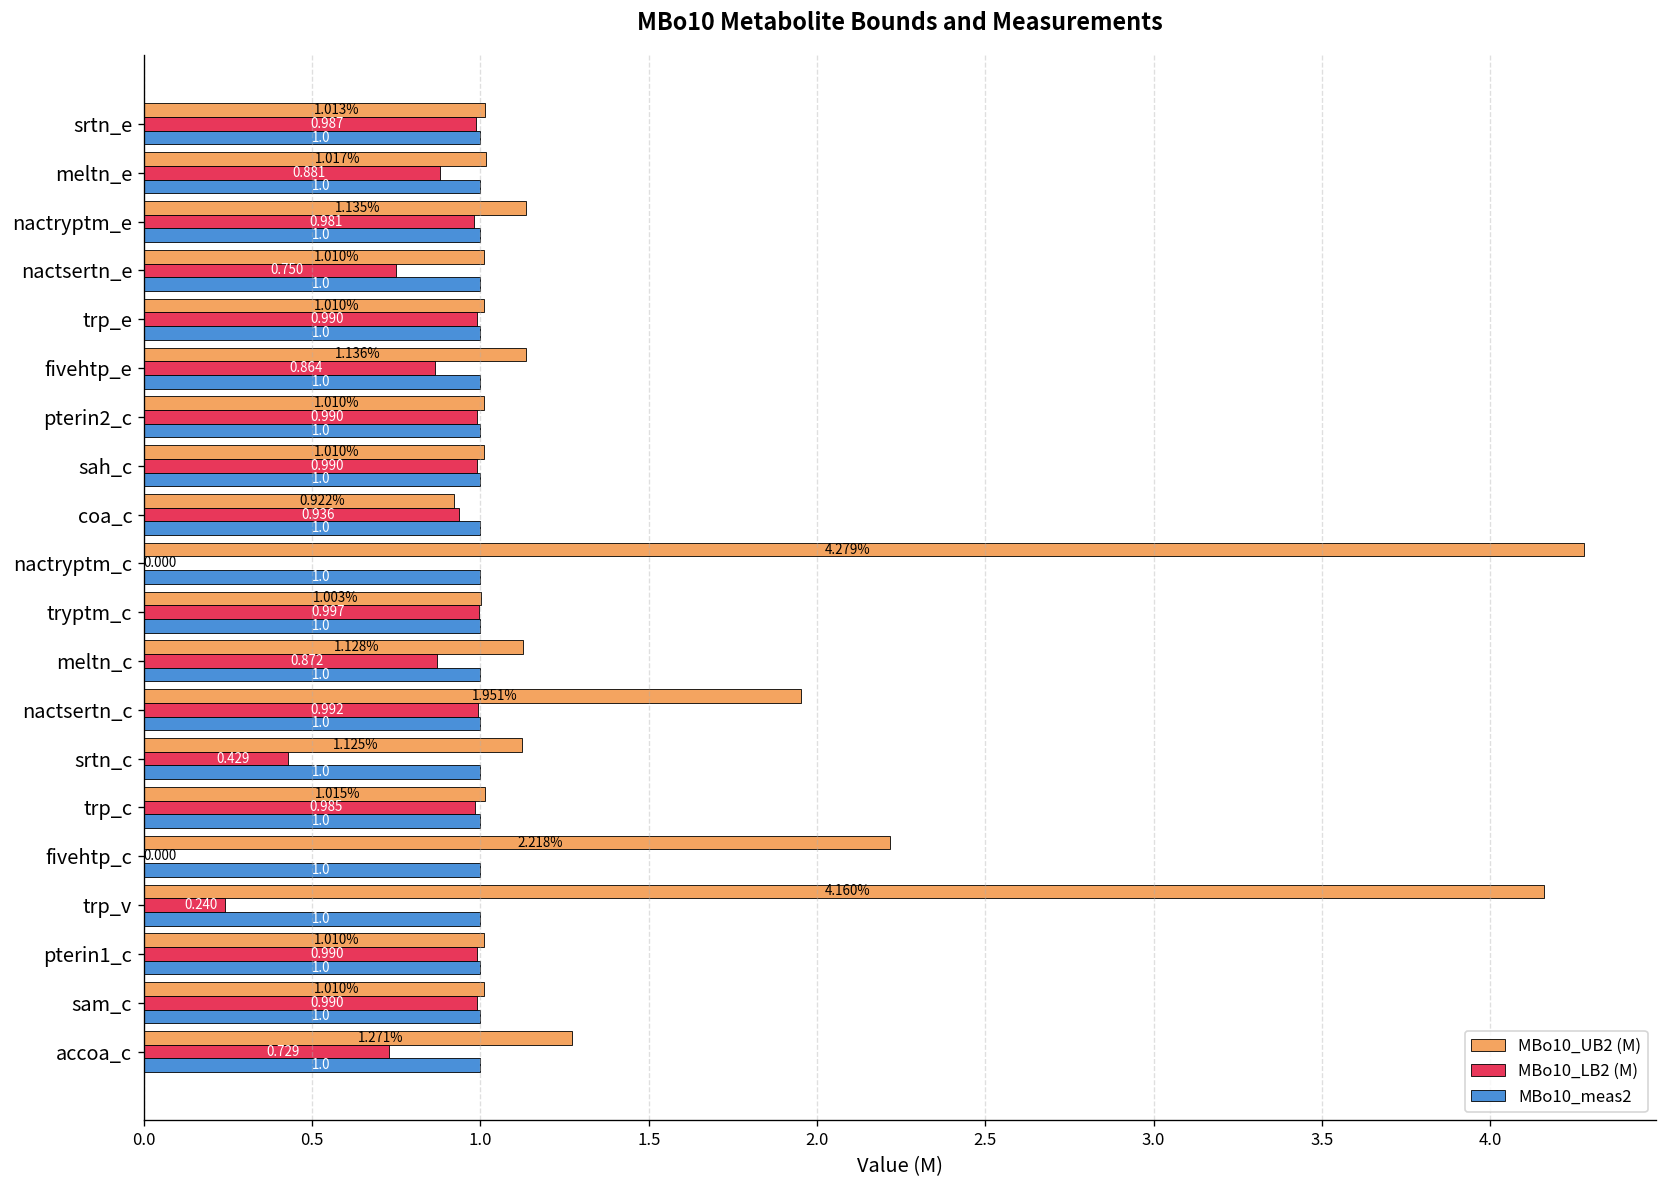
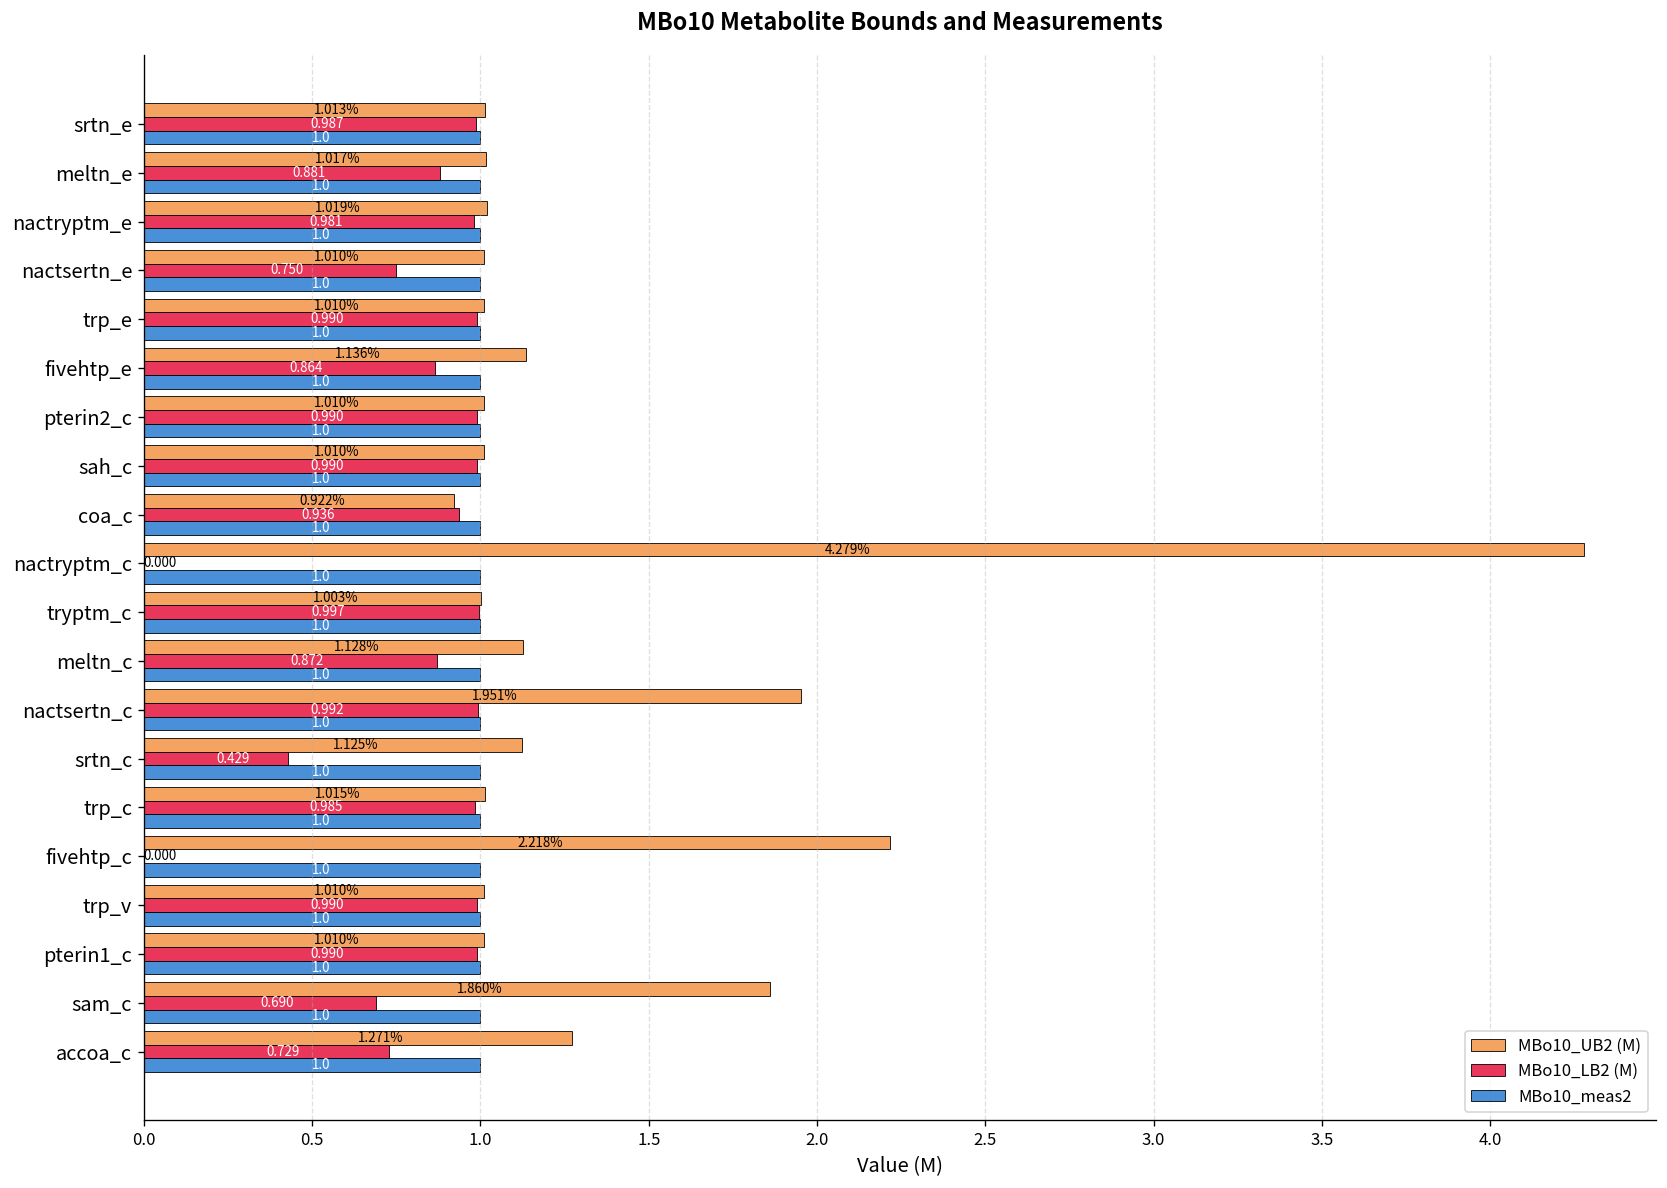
  {
    "MBo10_UB2 (M)": {
      "srtn_e": "1.013%",
      "meltn_e": "1.017%",
-     "nactryptm_e": "1.135%",
+     "nactryptm_e": "1.019%",
      "nactsertn_e": "1.010%",
      "trp_e": "1.010%",
      "fivehtp_e": "1.136%",
      "pterin2_c": "1.010%",
      "sah_c": "1.010%",
      "coa_c": "0.922%",
      "nactryptm_c": "4.279%",
      "tryptm_c": "1.003%",
      "meltn_c": "1.128%",
      "nactsertn_c": "1.951%",
      "srtn_c": "1.125%",
      "trp_c": "1.015%",
      "fivehtp_c": "2.218%",
-     "trp_v": "4.160%",
+     "trp_v": "1.010%",
      "pterin1_c": "1.010%",
-     "sam_c": "1.010%",
+     "sam_c": "1.860%",
      "accoa_c": "1.271%"
    },
    "MBo10_LB2 (M)": {
      "srtn_e": "0.987",
      "meltn_e": "0.881",
      "nactryptm_e": "0.981",
      "nactsertn_e": "0.750",
      "trp_e": "0.990",
      "fivehtp_e": "0.864",
      "pterin2_c": "0.990",
      "sah_c": "0.990",
      "coa_c": "0.936",
      "nactryptm_c": "0.000",
      "tryptm_c": "0.997",
      "meltn_c": "0.872",
      "nactsertn_c": "0.992",
      "srtn_c": "0.429",
      "trp_c": "0.985",
      "fivehtp_c": "0.000",
-     "trp_v": "0.240",
+     "trp_v": "0.990",
      "pterin1_c": "0.990",
-     "sam_c": "0.990",
+     "sam_c": "0.690",
      "accoa_c": "0.729"
    },
    "MBo10_meas2": {
      "srtn_e": "1.0",
      "meltn_e": "1.0",
      "nactryptm_e": "1.0",
      "nactsertn_e": "1.0",
      "trp_e": "1.0",
      "fivehtp_e": "1.0",
      "pterin2_c": "1.0",
      "sah_c": "1.0",
      "coa_c": "1.0",
      "nactryptm_c": "1.0",
      "tryptm_c": "1.0",
      "meltn_c": "1.0",
      "nactsertn_c": "1.0",
      "srtn_c": "1.0",
      "trp_c": "1.0",
      "fivehtp_c": "1.0",
      "trp_v": "1.0",
      "pterin1_c": "1.0",
      "sam_c": "1.0",
      "accoa_c": "1.0"
    }
  }
